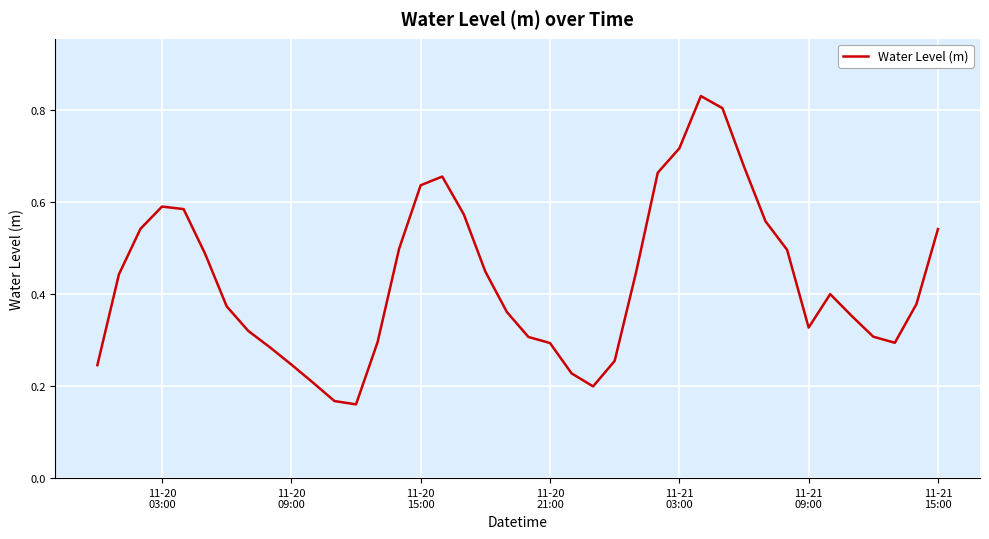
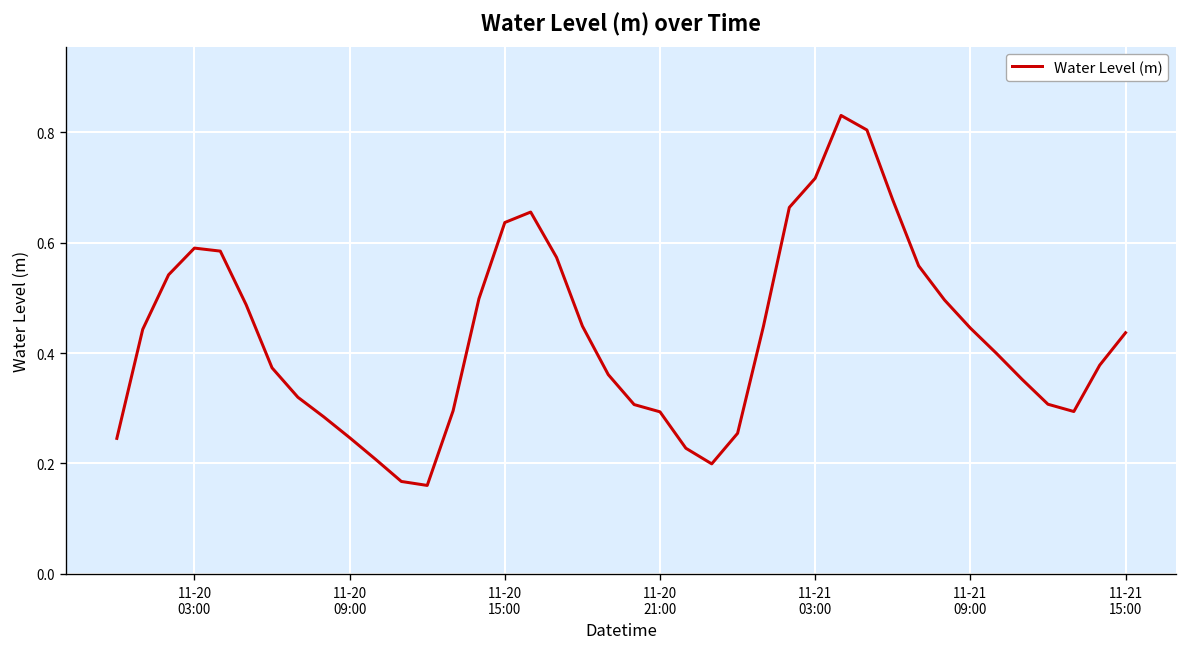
  {
    "11-20 03:00": 0.59,
    "11-20 09:00": 0.25,
    "11-20 15:00": 0.64,
    "11-20 21:00": 0.29,
    "11-21 03:00": 0.72,
-   "11-21 09:00": 0.33,
-   "11-21 15:00": 0.54
+   "11-21 09:00": 0.45,
+   "11-21 15:00": 0.44
  }
